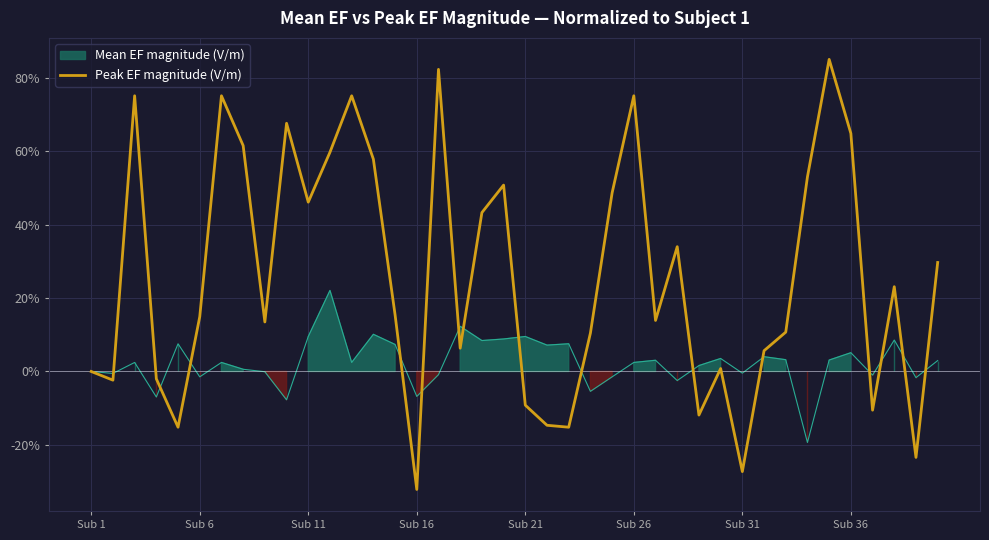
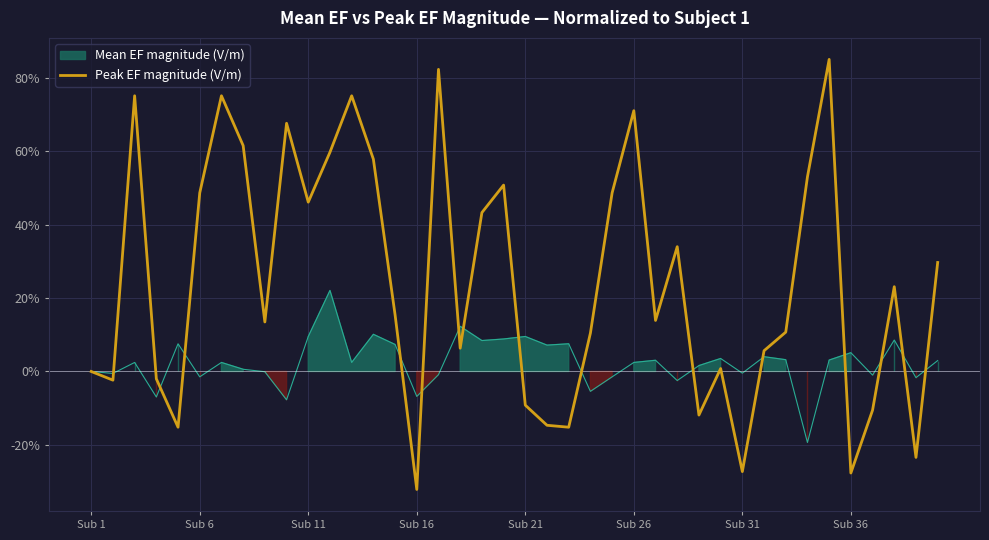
  {
    "Peak EF magnitude (V/m)": {
-     "Sub 6": "15%",
+     "Sub 6": "49%",
      "Sub 11": "46%",
      "Sub 16": "-32%",
      "Sub 21": "-9%",
-     "Sub 26": "75%",
+     "Sub 26": "71%",
      "Sub 31": "-27%",
-     "Sub 36": "65%"
+     "Sub 36": "-28%"
    }
  }
